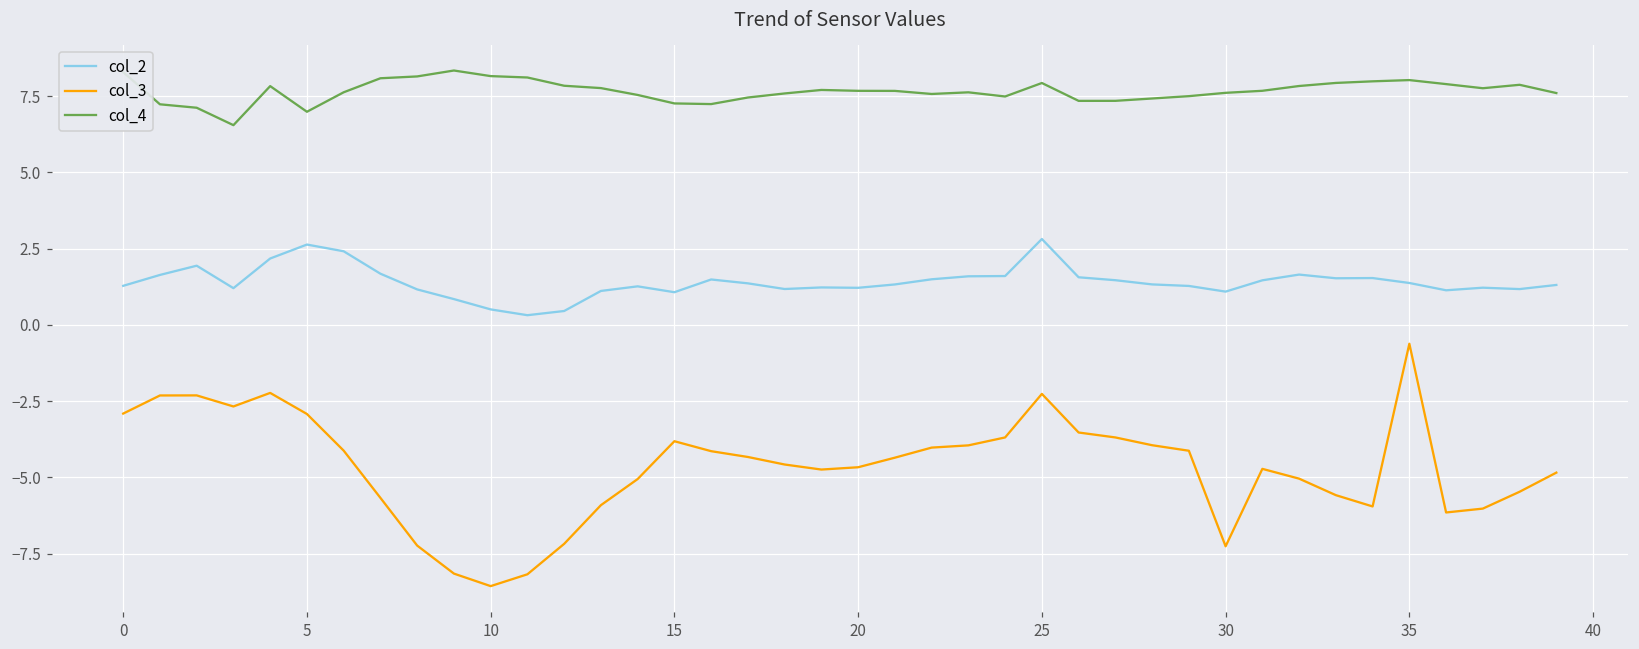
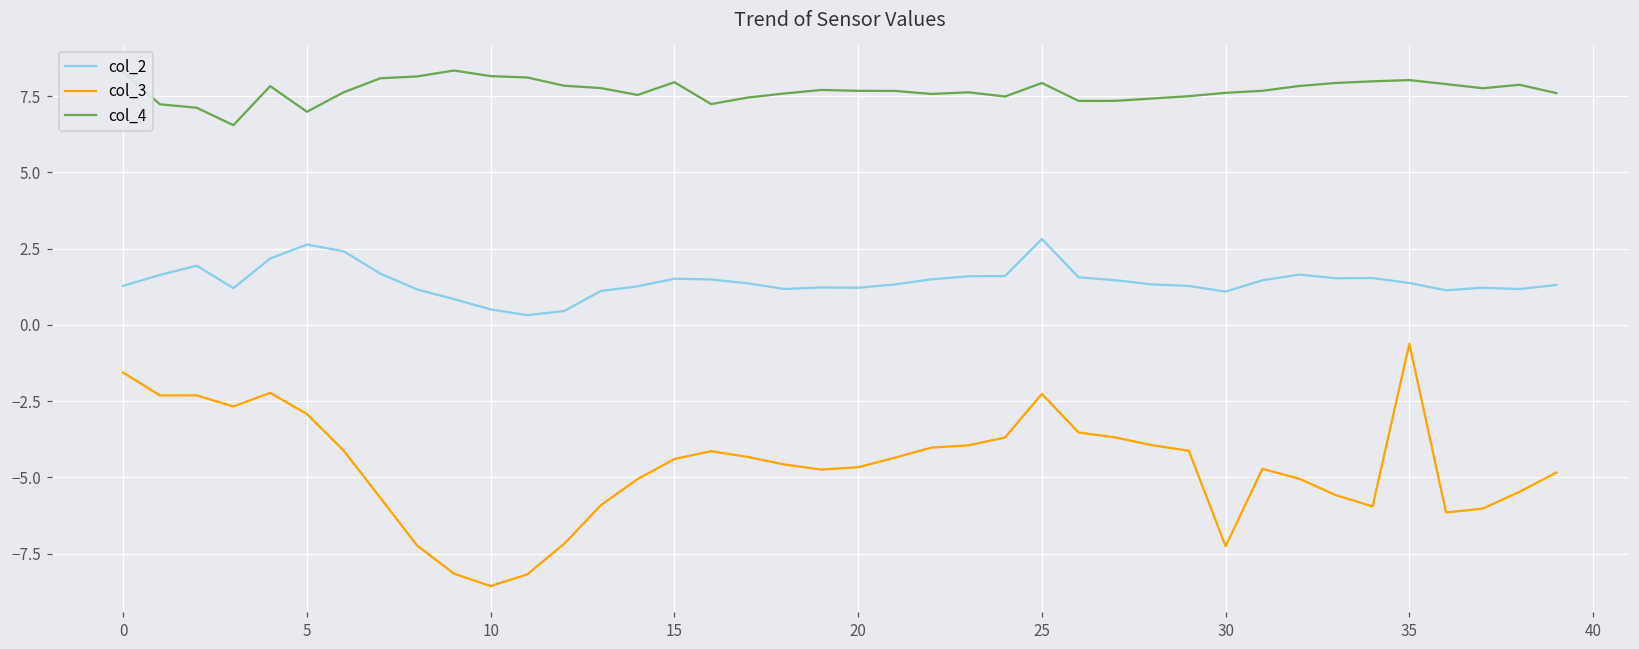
  {
    "col_2": {
      "0": 1.3,
      "5": 2.6,
      "10": 0.5,
-     "15": 1.1,
+     "15": 1.5,
      "20": 1.2,
      "25": 2.8,
      "30": 1.1,
      "35": 1.4
    },
    "col_3": {
-     "0": -2.9,
+     "0": -1.6,
      "5": -2.9,
      "10": -8.6,
-     "15": -3.8,
+     "15": -4.4,
      "20": -4.7,
      "25": -2.3,
      "30": -7.3,
      "35": -0.6
    },
    "col_4": {
      "5": 7.0,
      "10": 8.2,
-     "15": 7.3,
+     "15": 8.0,
      "20": 7.7,
      "25": 7.9,
      "30": 7.6,
      "35": 8.0
    }
  }
